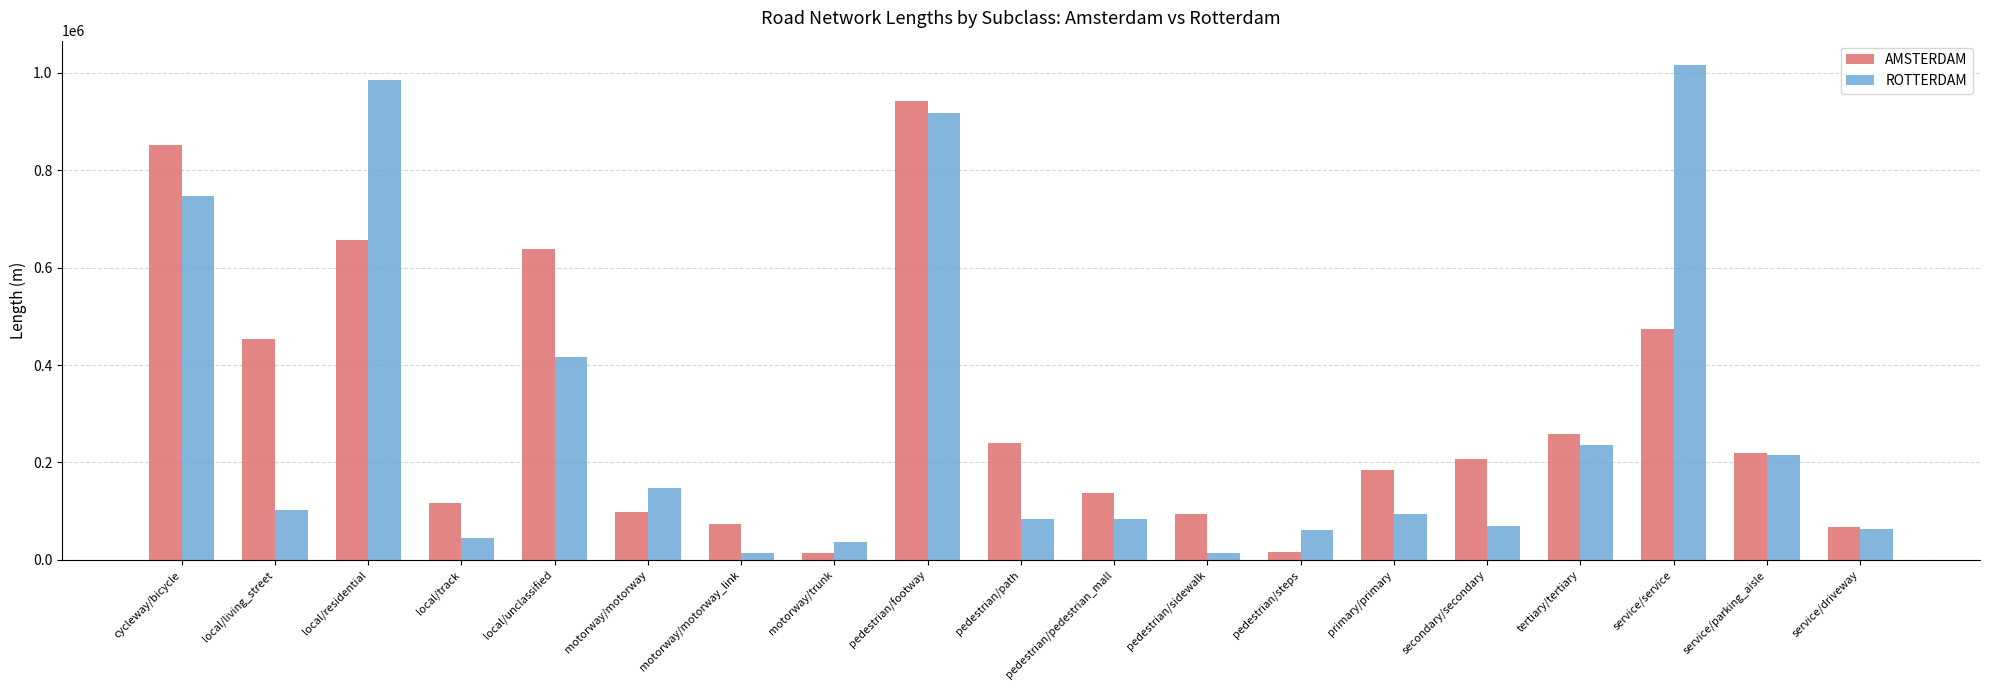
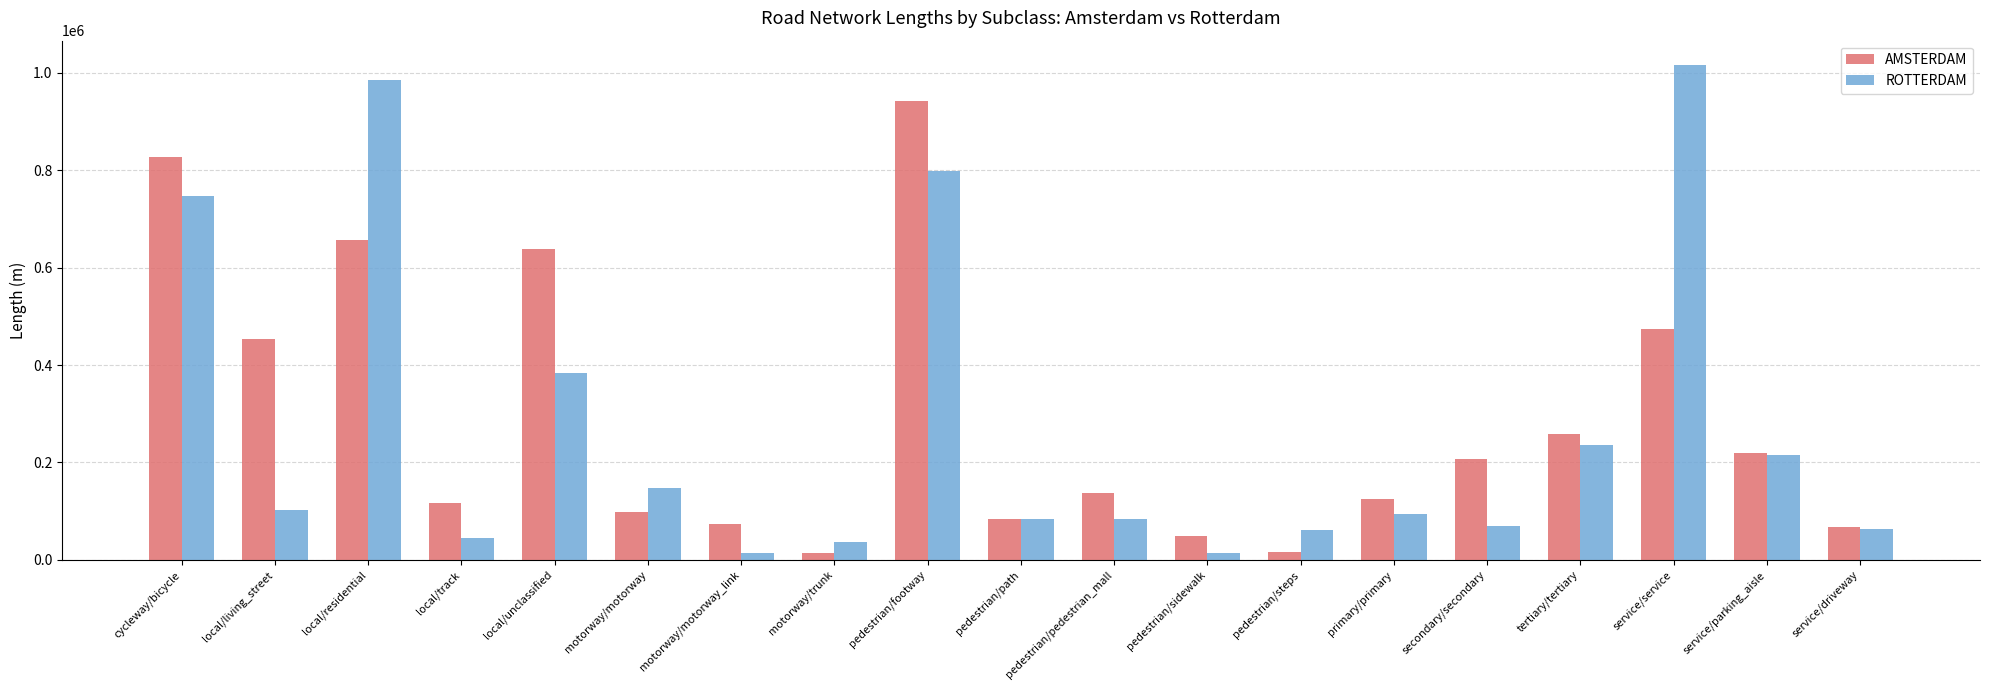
  {
    "AMSTERDAM": {
-     "cycleway/bicycle": 850000,
+     "cycleway/bicycle": 830000,
      "local/living_street": 450000,
      "local/residential": 660000,
      "local/track": 120000,
      "local/unclassified": 640000,
      "motorway/motorway": 100000,
      "motorway/motorway_link": 70000,
      "motorway/trunk": 10000,
      "pedestrian/footway": 940000,
-     "pedestrian/path": 240000,
+     "pedestrian/path": 80000,
      "pedestrian/pedestrian_mall": 140000,
-     "pedestrian/sidewalk": 90000,
+     "pedestrian/sidewalk": 50000,
      "pedestrian/steps": 20000,
-     "primary/primary": 190000,
+     "primary/primary": 120000,
      "secondary/secondary": 210000,
      "tertiary/tertiary": 260000,
      "service/service": 470000,
      "service/parking_aisle": 220000,
      "service/driveway": 70000
    },
    "ROTTERDAM": {
      "cycleway/bicycle": 750000,
      "local/living_street": 100000,
      "local/residential": 990000,
      "local/track": 50000,
-     "local/unclassified": 420000,
+     "local/unclassified": 380000,
      "motorway/motorway": 150000,
      "motorway/motorway_link": 10000,
      "motorway/trunk": 40000,
-     "pedestrian/footway": 920000,
+     "pedestrian/footway": 800000,
      "pedestrian/path": 80000,
      "pedestrian/pedestrian_mall": 80000,
      "pedestrian/sidewalk": 10000,
      "pedestrian/steps": 60000,
      "primary/primary": 90000,
      "secondary/secondary": 70000,
      "tertiary/tertiary": 240000,
      "service/service": 1020000,
      "service/parking_aisle": 210000,
      "service/driveway": 60000
    }
  }
